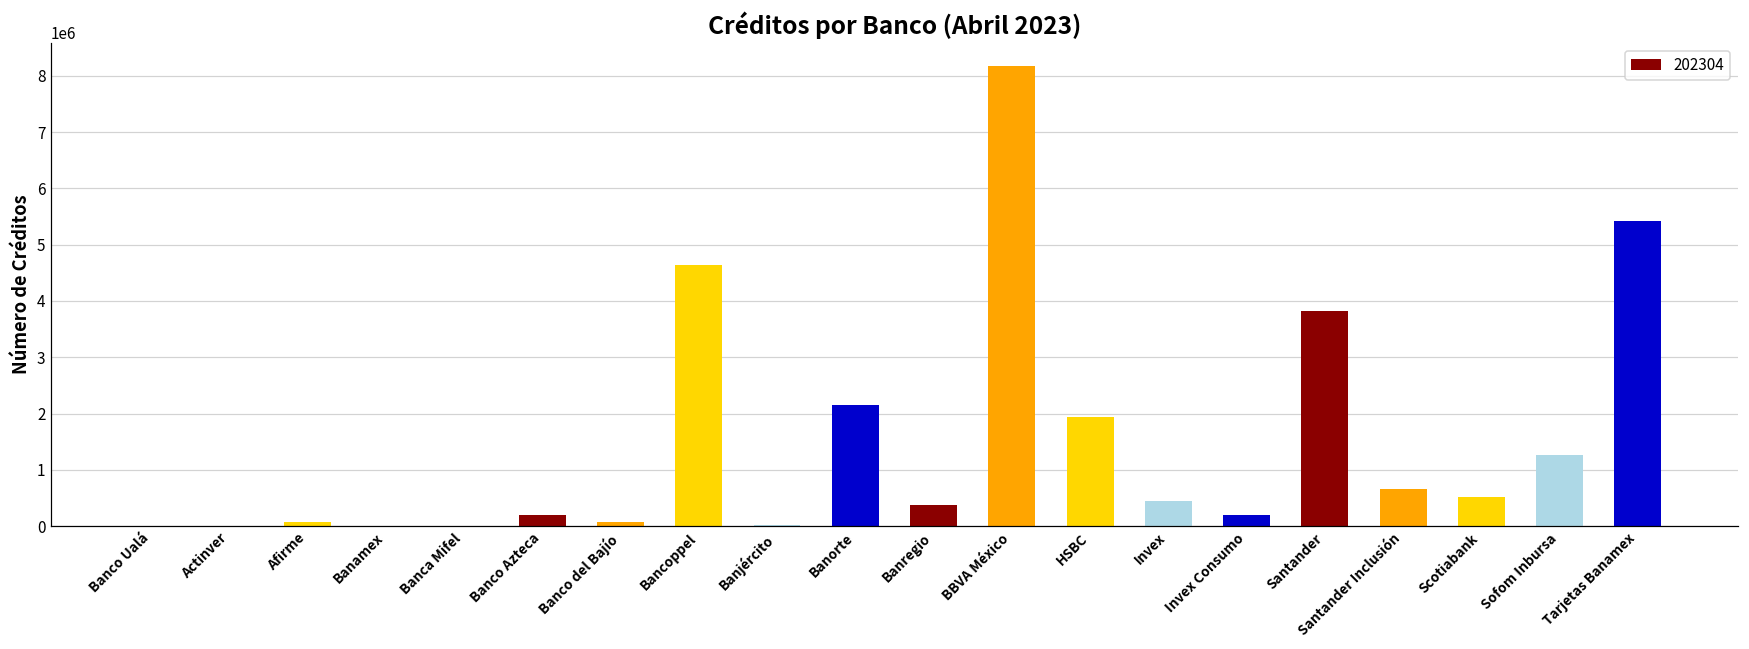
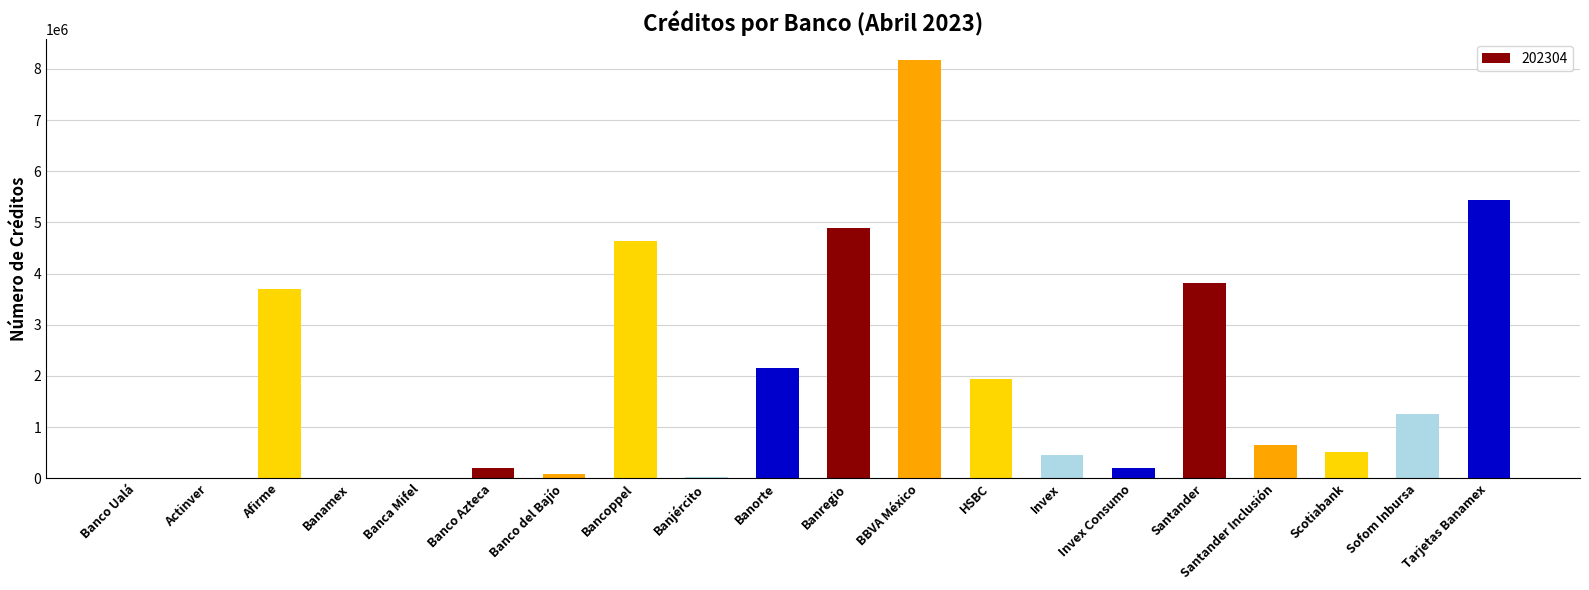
  {
-   "Afirme": 100000,
+   "Afirme": 3700000,
    "Banco Azteca": 200000,
    "Banco del Bajío": 100000,
    "Bancoppel": 4600000,
    "Banorte": 2200000,
-   "Banregio": 400000,
+   "Banregio": 4900000,
    "BBVA México": 8200000,
    "HSBC": 1900000,
    "Invex": 400000,
    "Invex Consumo": 200000,
    "Santander": 3800000,
    "Santander Inclusión": 700000,
    "Scotiabank": 500000,
    "Sofom Inbursa": 1300000,
    "Tarjetas Banamex": 5400000
  }
